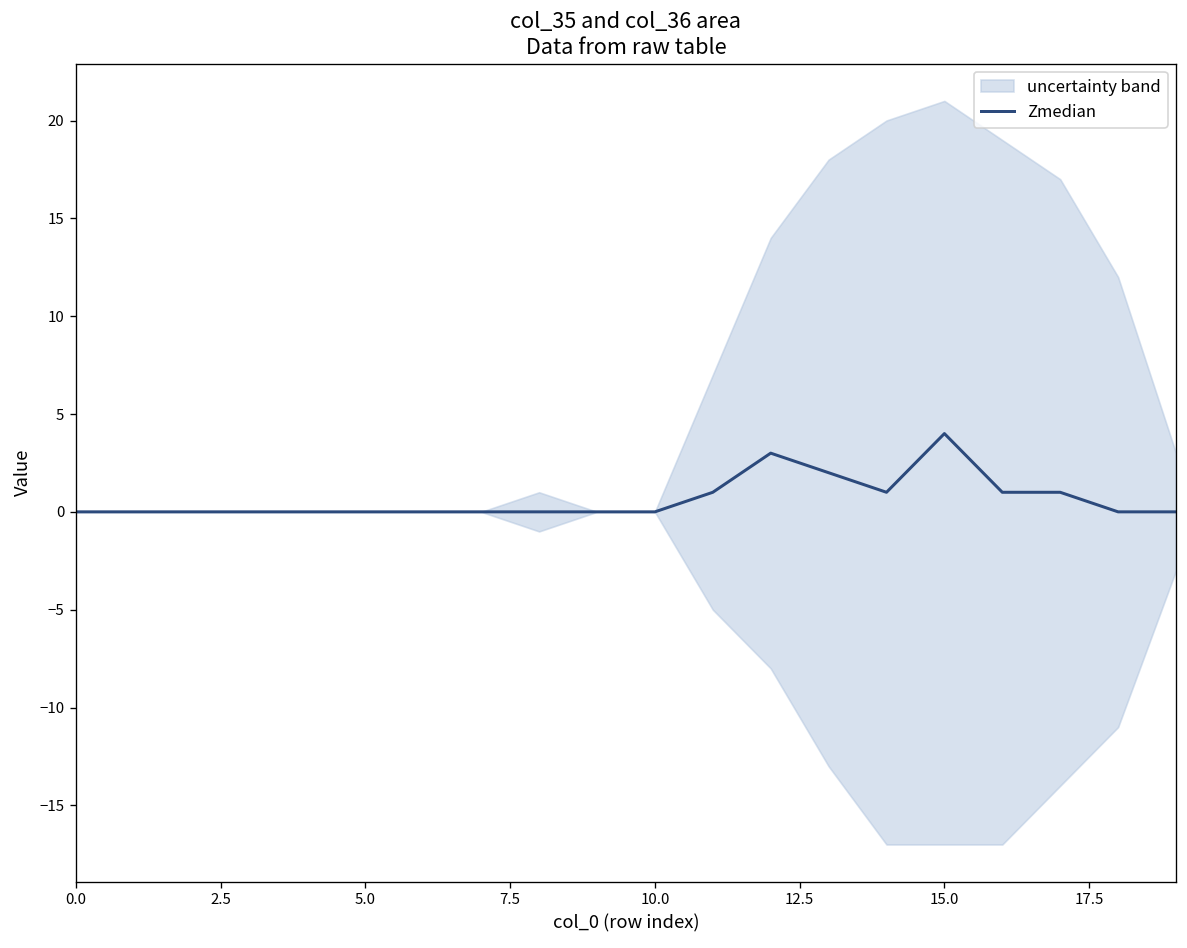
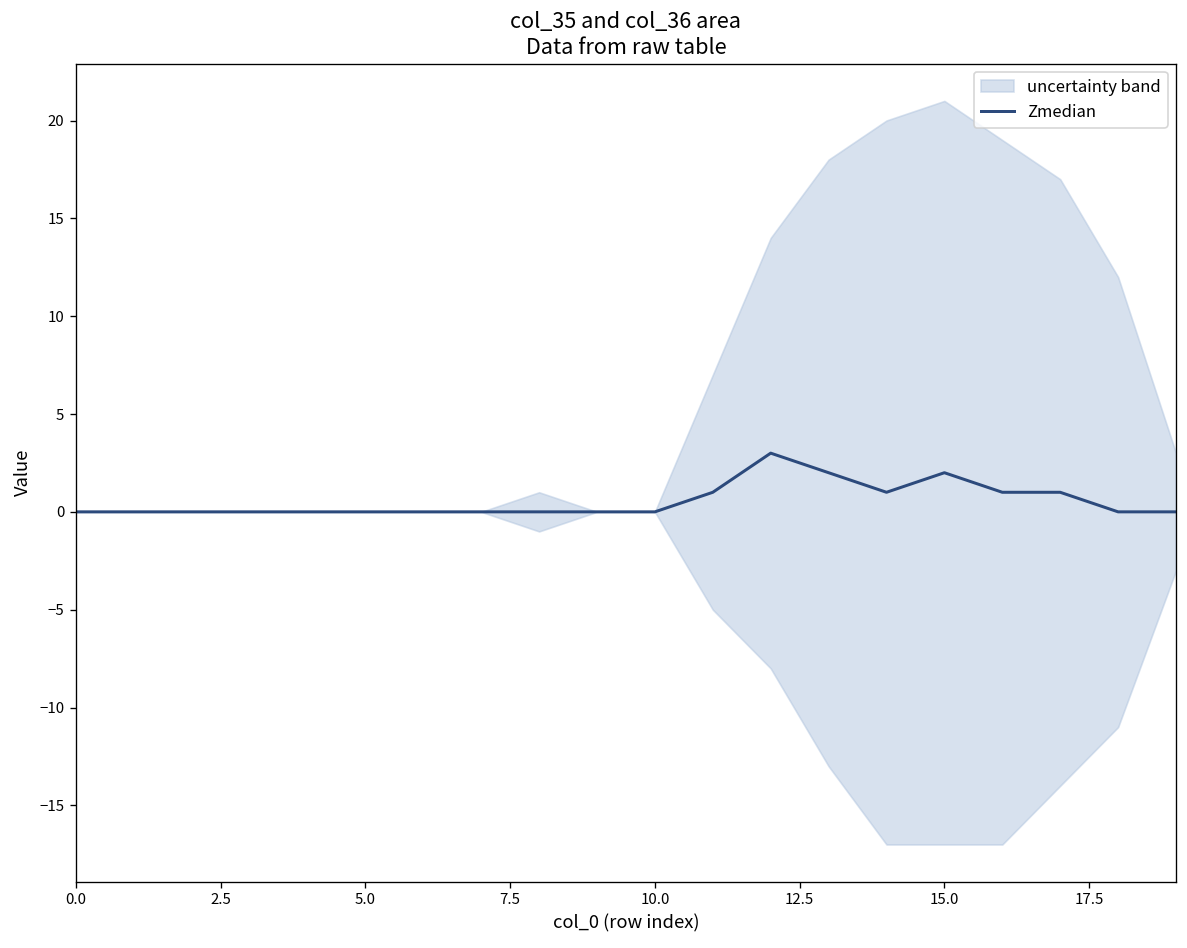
  {
    "Zmedian": {
-     "15.0": 4
+     "15.0": 2
    }
  }
